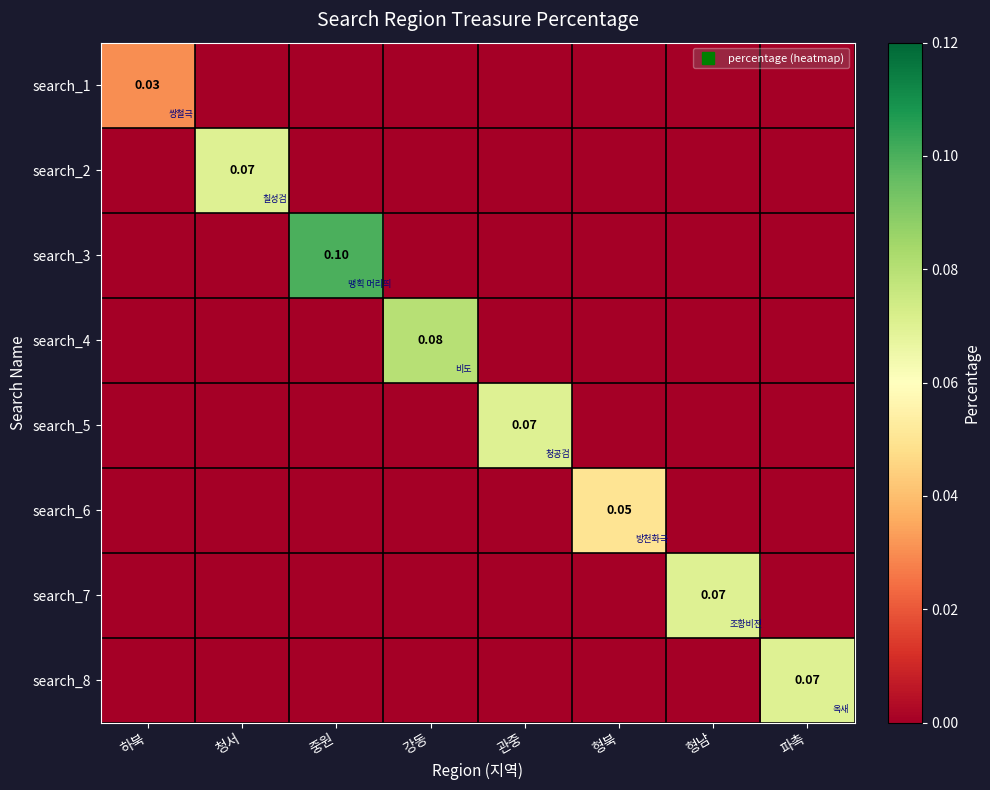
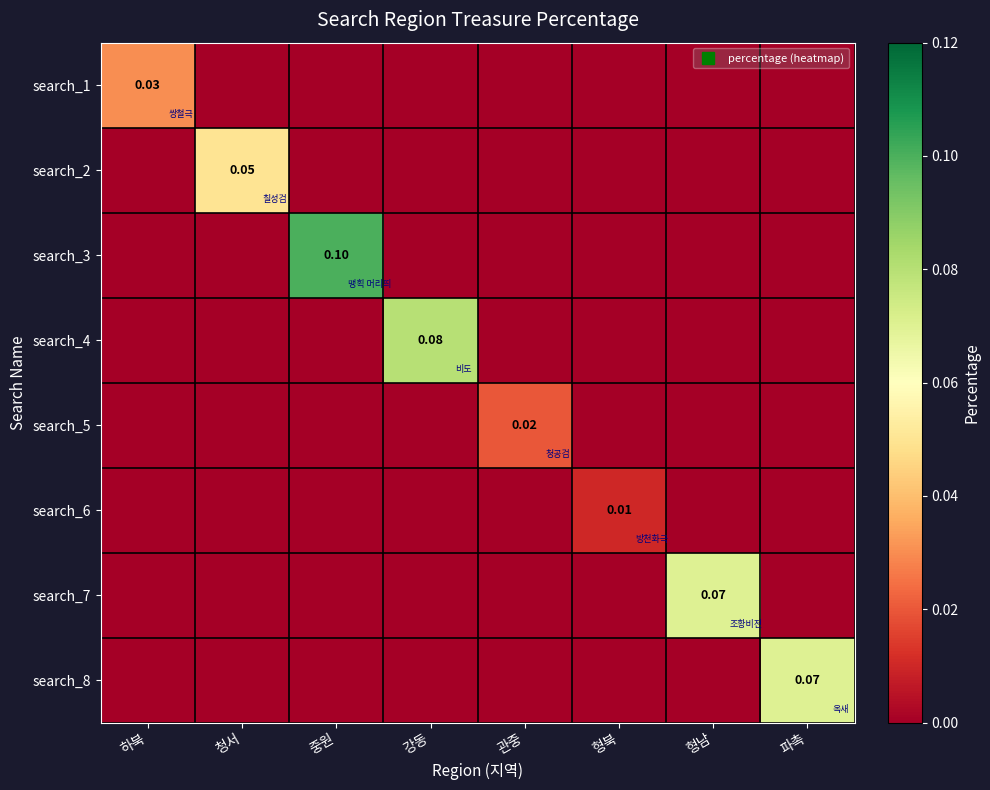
  {
    "search_2": {
-     "청서": 0.07
+     "청서": 0.05
    },
    "search_5": {
-     "관중": 0.07
+     "관중": 0.02
    },
    "search_6": {
-     "형북": 0.05
+     "형북": 0.01
    }
  }
